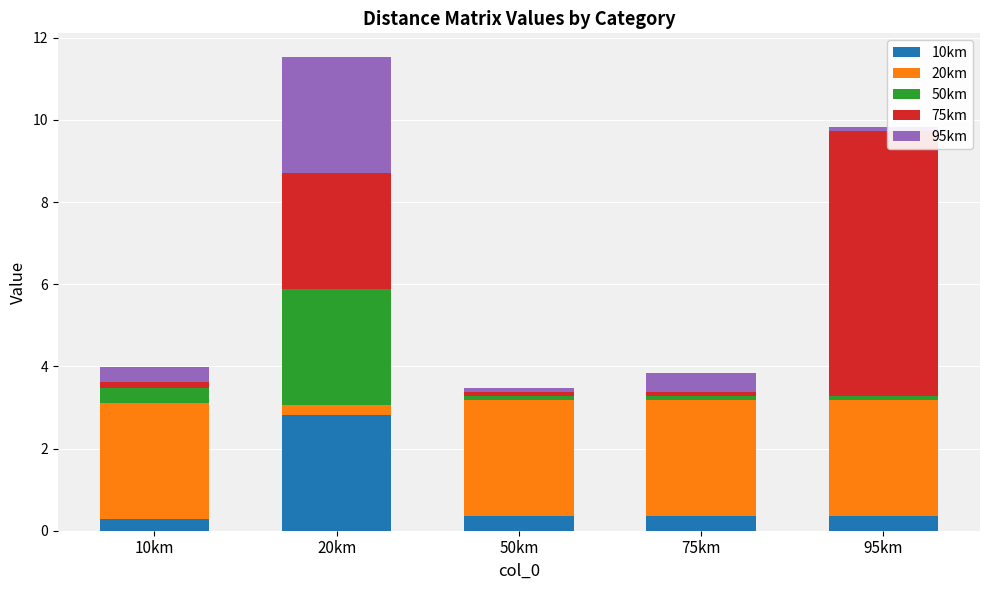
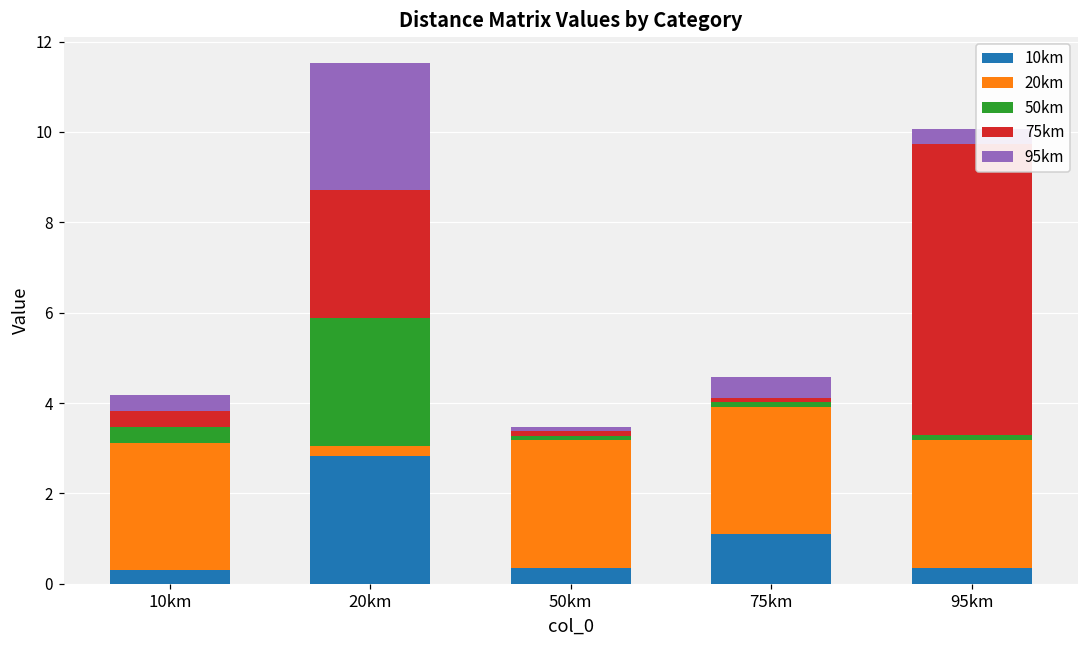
  {
    "10km": {
      "10km": 0.3,
      "20km": 2.8,
      "50km": 0.4,
-     "75km": 0.4,
+     "75km": 1.1,
      "95km": 0.4
    },
    "20km": {
      "10km": 2.8,
      "20km": 0.2,
      "50km": 2.8,
      "75km": 2.8,
      "95km": 2.8
    },
    "50km": {
      "10km": 0.4,
      "20km": 2.8,
      "50km": 0.1,
      "75km": 0.1,
      "95km": 0.1
    },
    "75km": {
-     "10km": 0.1,
+     "10km": 0.4,
      "20km": 2.8,
      "50km": 0.1,
      "75km": 0.1,
      "95km": 6.4
    },
    "95km": {
      "10km": 0.4,
      "20km": 2.8,
      "50km": 0.1,
      "75km": 0.5,
-     "95km": 0.1
+     "95km": 0.3
    }
  }
